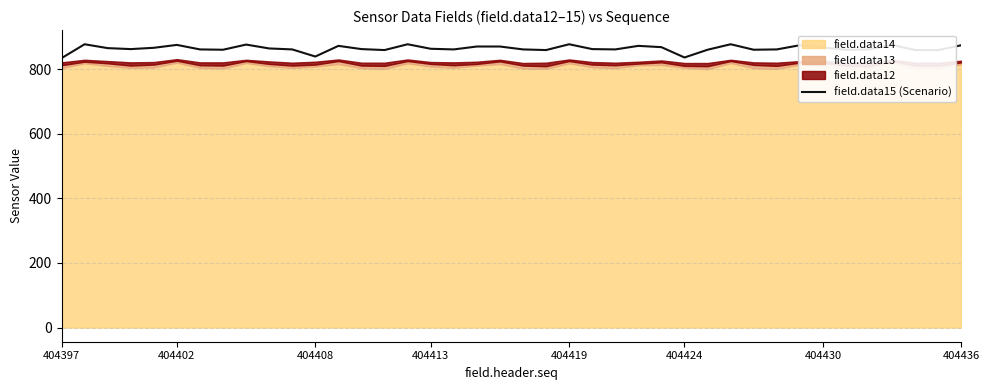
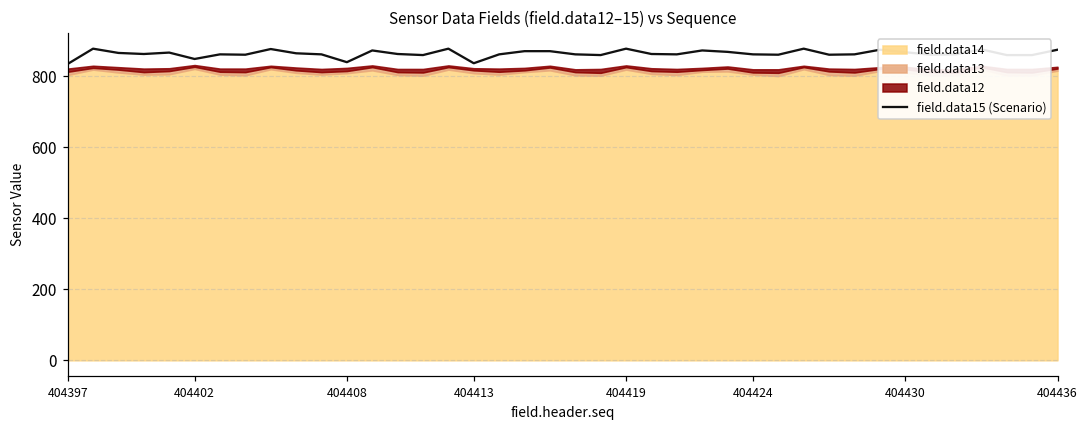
  {
    "field.data15 (Scenario)": {
      "404397": 830,
-     "404402": 880,
+     "404402": 850,
      "404408": 840,
-     "404413": 860,
+     "404413": 840,
      "404419": 880,
-     "404424": 840,
+     "404424": 860,
      "404436": 870
    }
  }
